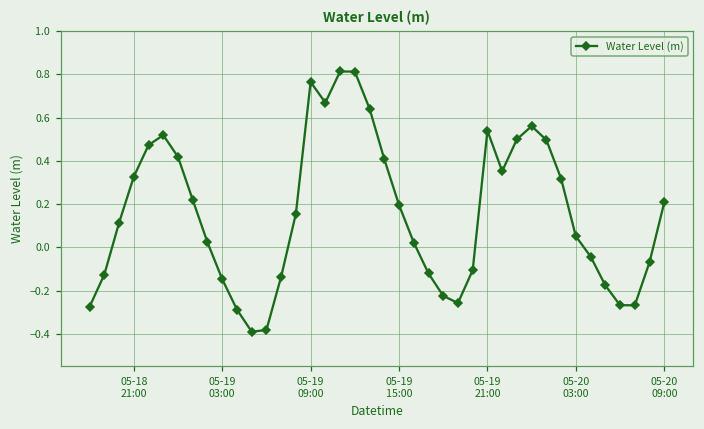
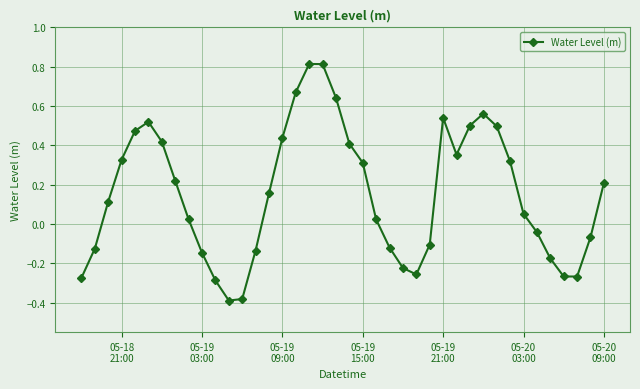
  {
    "05-18 21:00": 0.33,
    "05-19 03:00": -0.15,
-   "05-19 09:00": 0.76,
-   "05-19 15:00": 0.20,
+   "05-19 09:00": 0.44,
+   "05-19 15:00": 0.31,
    "05-19 21:00": 0.54,
    "05-20 03:00": 0.05,
    "05-20 09:00": 0.21
  }
